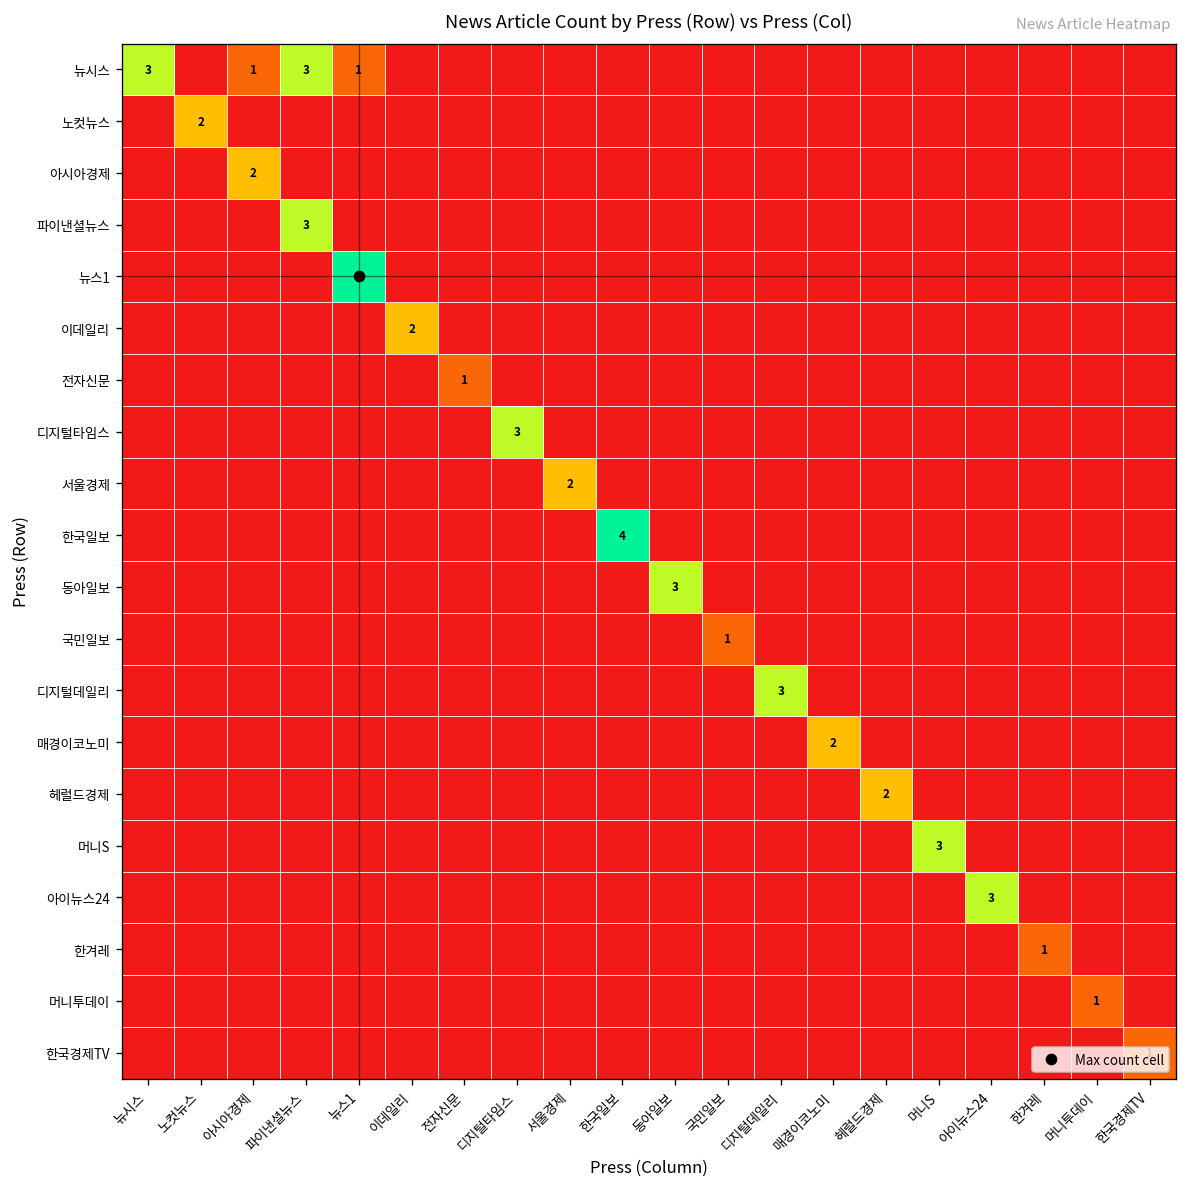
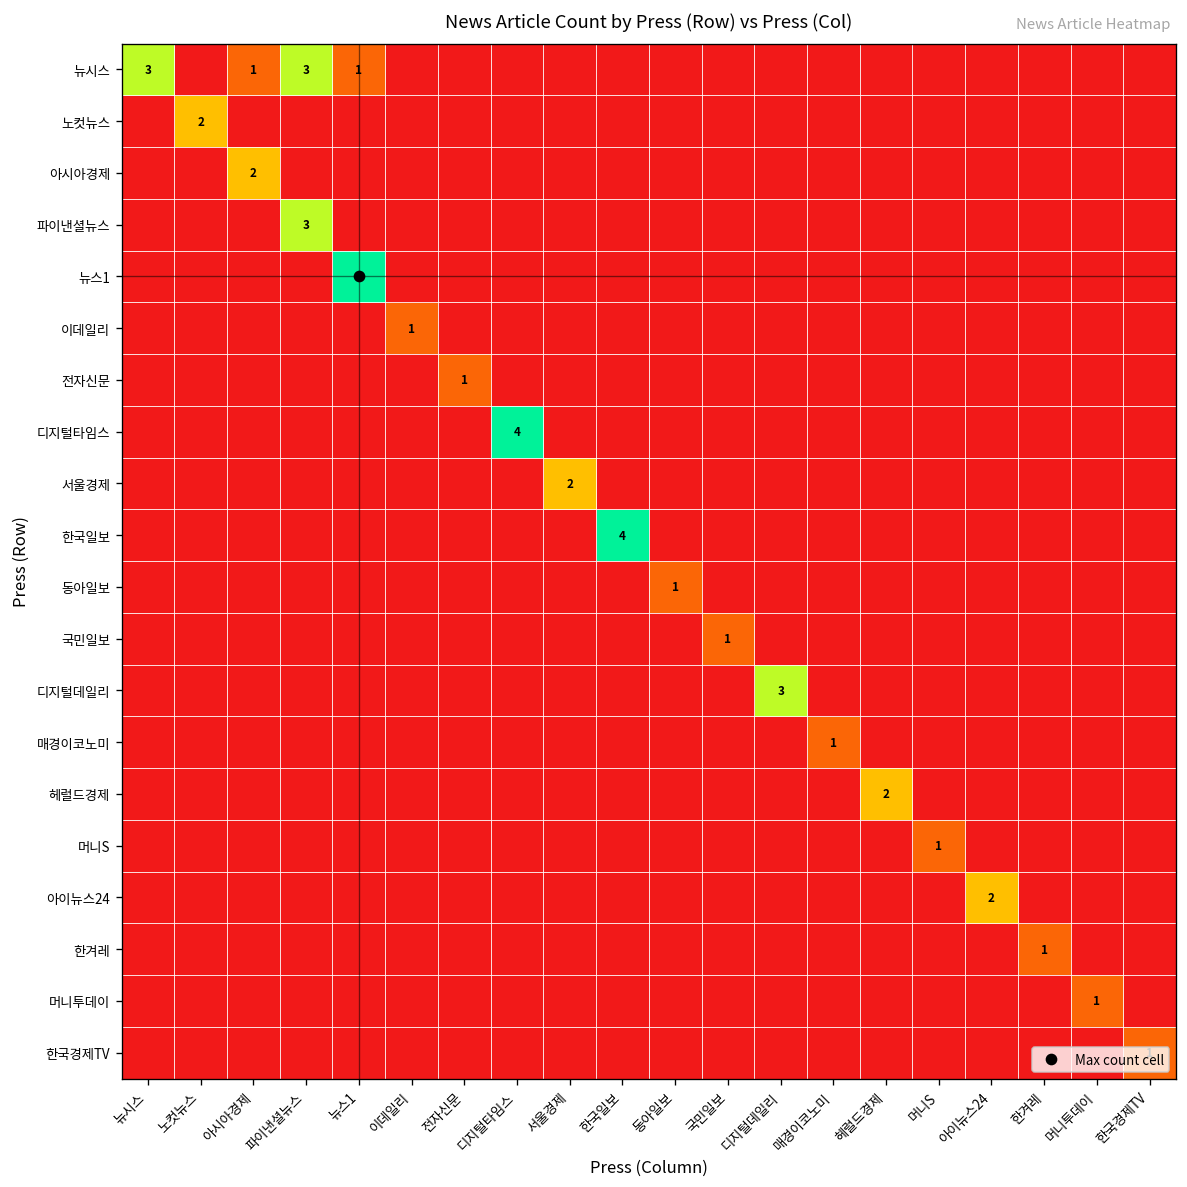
  {
    "뉴시스": {
      "뉴시스": 3,
      "아시아경제": 1,
      "파이낸셜뉴스": 3,
      "뉴스1": 1
    },
    "노컷뉴스": {
      "노컷뉴스": 2
    },
    "아시아경제": {
      "아시아경제": 2
    },
    "파이낸셜뉴스": {
      "파이낸셜뉴스": 3
    },
    "이데일리": {
-     "이데일리": 2
+     "이데일리": 1
    },
    "전자신문": {
      "전자신문": 1
    },
    "디지털타임스": {
-     "디지털타임스": 3
+     "디지털타임스": 4
    },
    "서울경제": {
      "서울경제": 2
    },
    "한국일보": {
      "한국일보": 4
    },
    "동아일보": {
-     "동아일보": 3
+     "동아일보": 1
    },
    "국민일보": {
      "국민일보": 1
    },
    "디지털데일리": {
      "디지털데일리": 3
    },
    "매경이코노미": {
-     "매경이코노미": 2
+     "매경이코노미": 1
    },
    "헤럴드경제": {
      "헤럴드경제": 2
    },
    "머니S": {
-     "머니S": 3
+     "머니S": 1
    },
    "아이뉴스24": {
-     "아이뉴스24": 3
+     "아이뉴스24": 2
    },
    "한겨레": {
      "한겨레": 1
    },
    "머니투데이": {
      "머니투데이": 1
    }
  }
